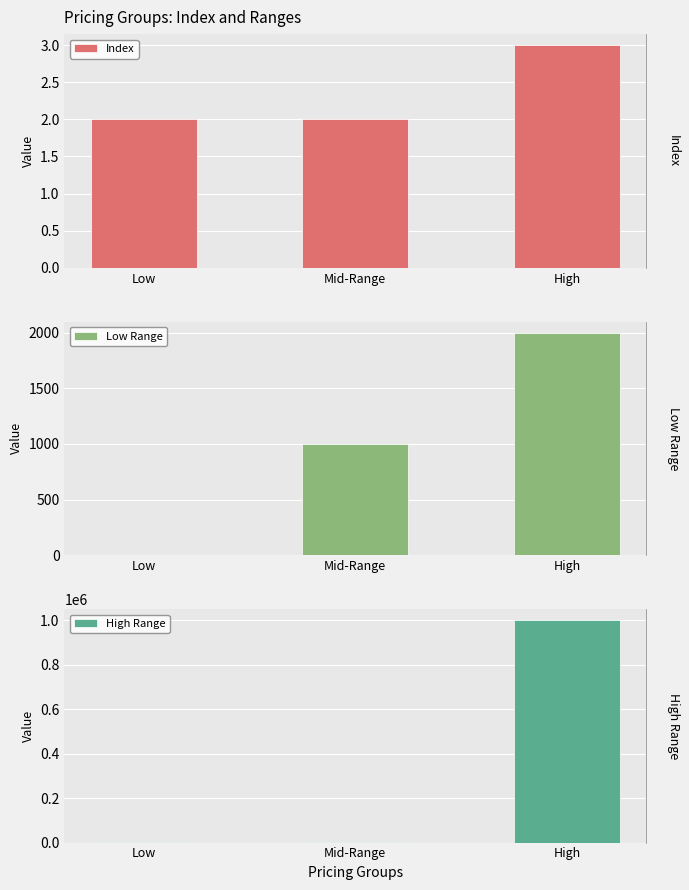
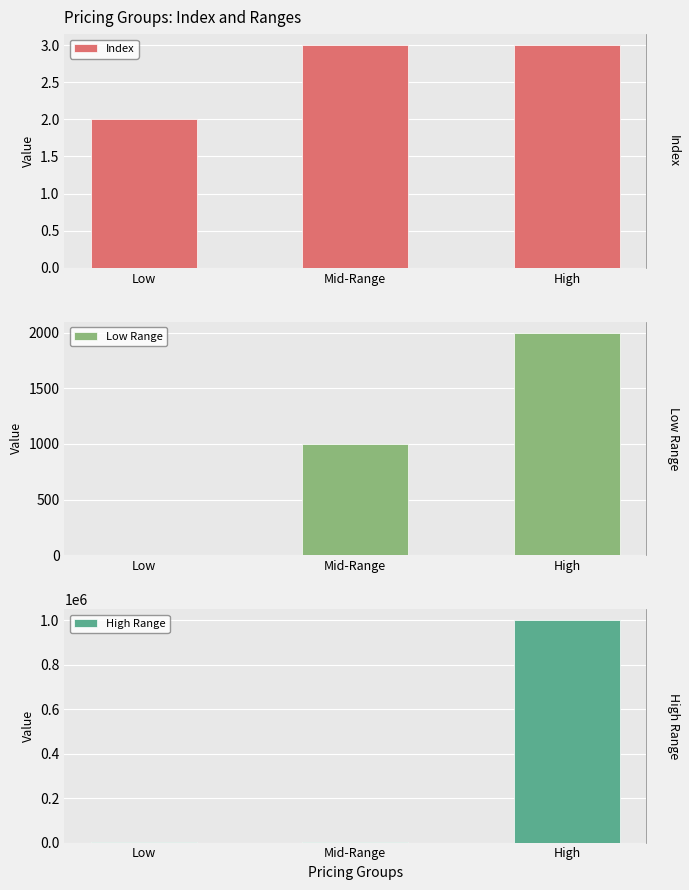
  {
    "Pricing Groups: Index and Ranges": {
      "Low": 2,
-     "Mid-Range": 2,
+     "Mid-Range": 3,
      "High": 3
    }
  }
